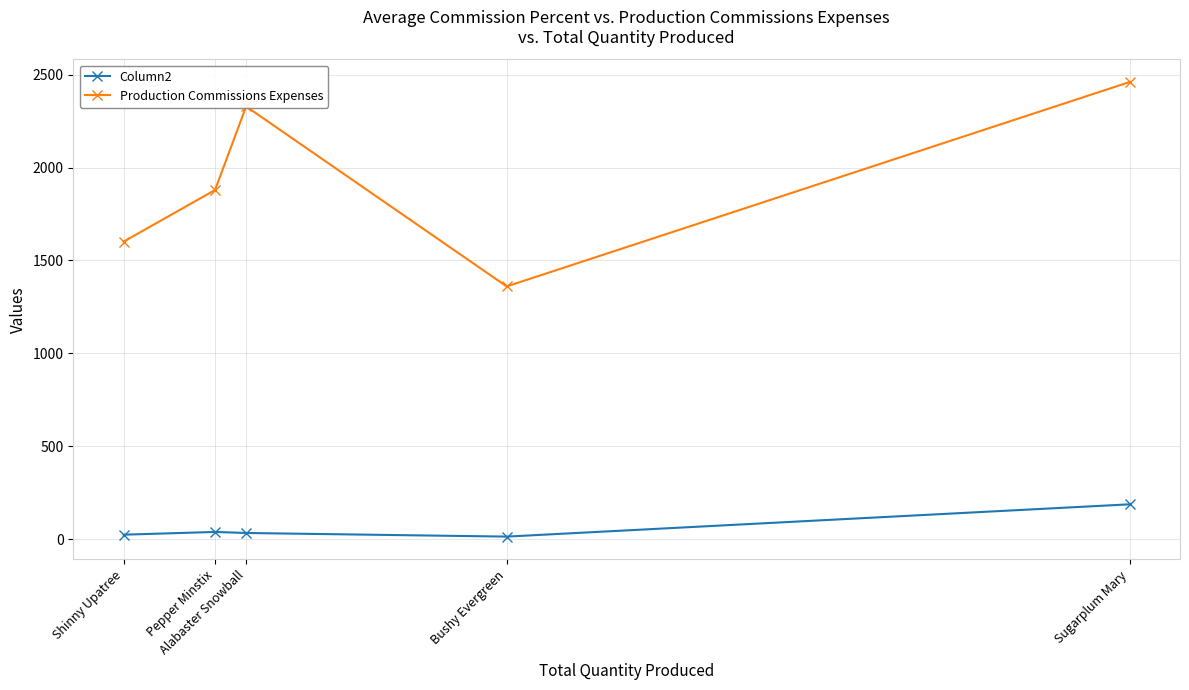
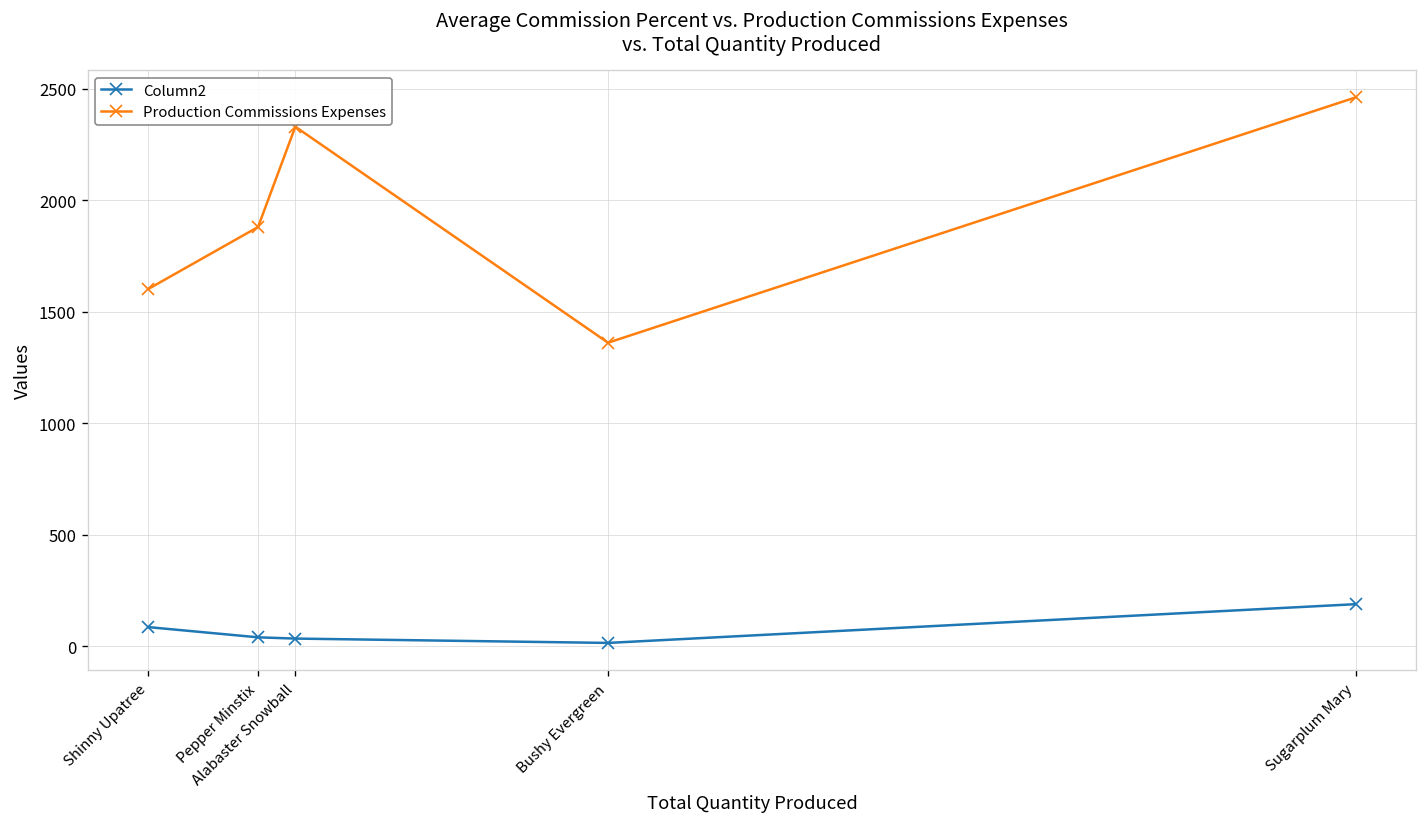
  {
    "Column2": {
-     "Shinny Upatree": 20,
+     "Shinny Upatree": 90,
      "Pepper Minstix": 40,
      "Alabaster Snowball": 30,
      "Bushy Evergreen": 10,
      "Sugarplum Mary": 190
    },
    "Production Commissions Expenses": {
      "Shinny Upatree": 1600,
      "Pepper Minstix": 1880,
      "Bushy Evergreen": 1360,
      "Sugarplum Mary": 2460
    }
  }
